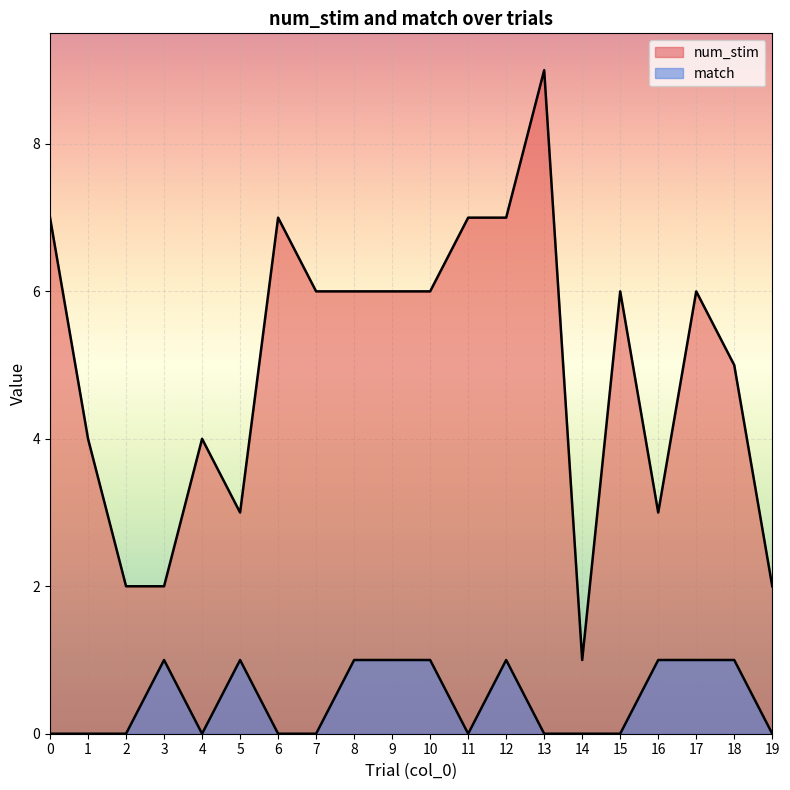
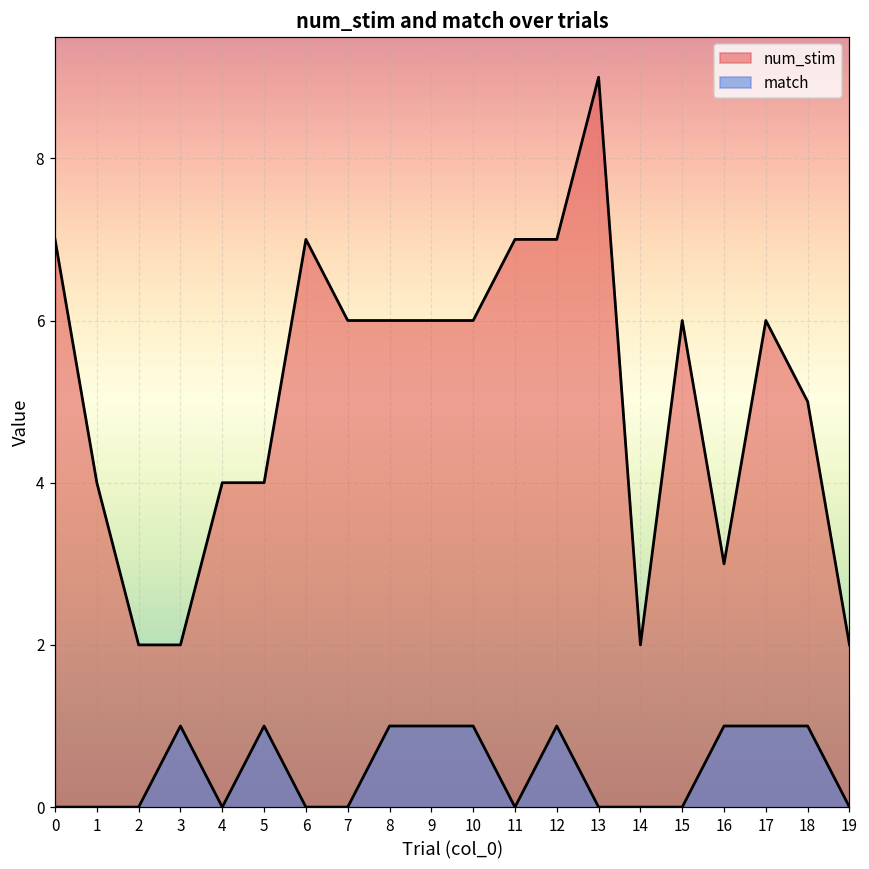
  {
    "num_stim": {
      "0": 7,
      "1": 4,
      "2": 2,
      "3": 2,
      "4": 4,
-     "5": 3,
+     "5": 4,
      "6": 7,
      "7": 6,
      "8": 6,
      "9": 6,
      "10": 6,
      "11": 7,
      "12": 7,
      "13": 9,
-     "14": 1,
+     "14": 2,
      "15": 6,
      "16": 3,
      "17": 6,
      "18": 5,
      "19": 2
    },
    "match": {
      "0": 0,
      "1": 0,
      "2": 0,
      "3": 1,
      "4": 0,
      "5": 1,
      "6": 0,
      "7": 0,
      "8": 1,
      "9": 1,
      "10": 1,
      "11": 0,
      "12": 1,
      "13": 0,
      "14": 0,
      "15": 0,
      "16": 1,
      "17": 1,
      "18": 1,
      "19": 0
    }
  }
